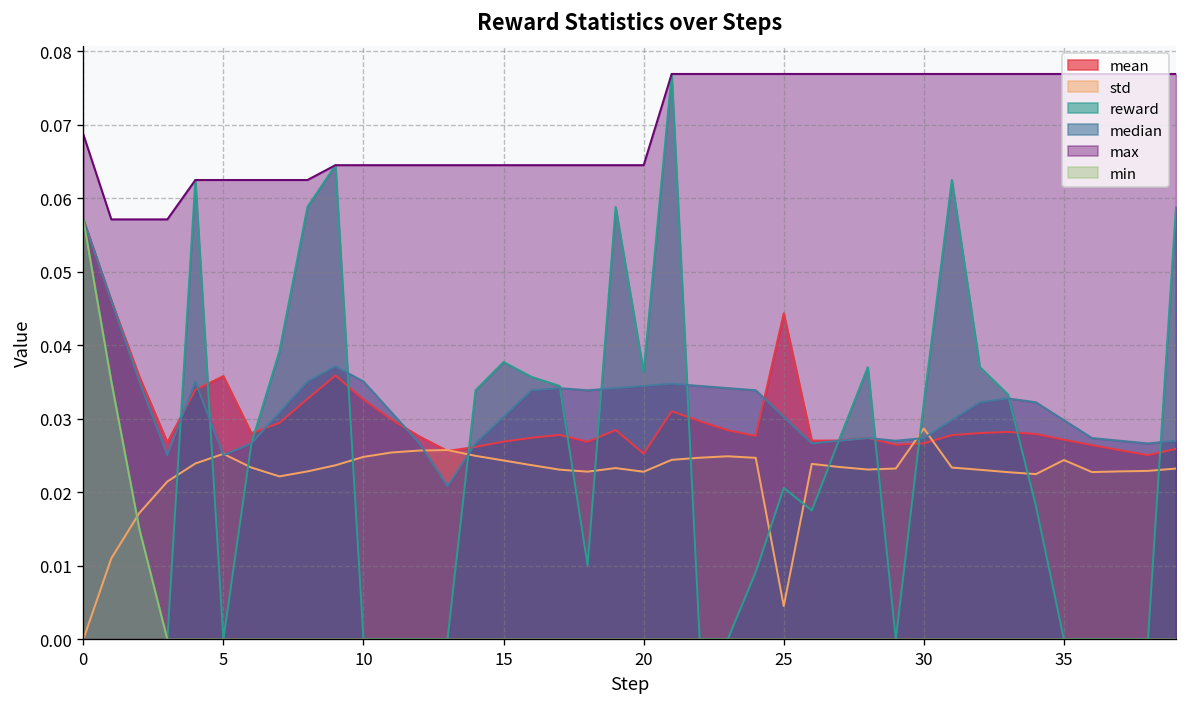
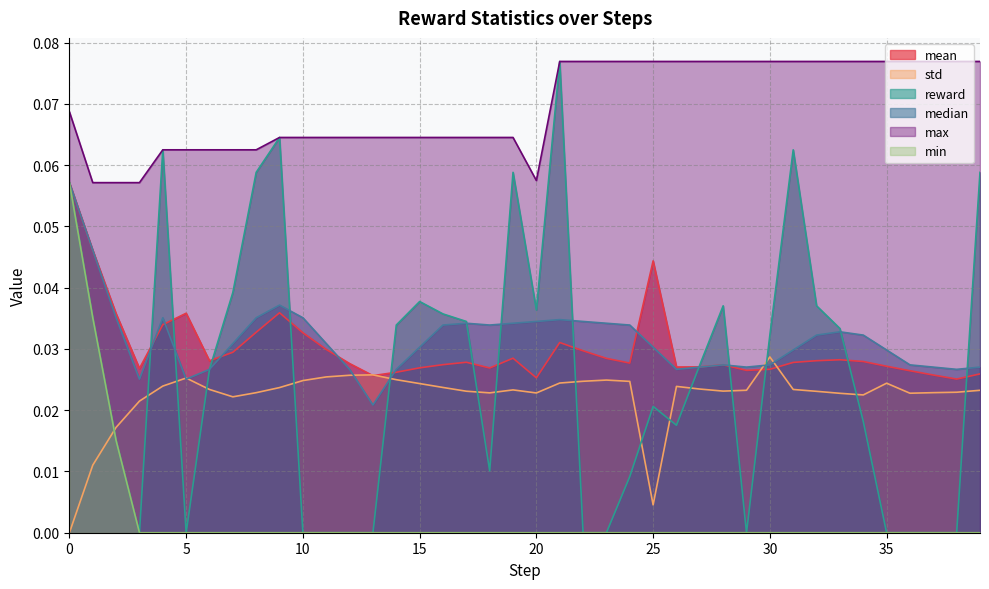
  {
    "mean": {
      "5": 0.036,
      "10": 0.033,
      "15": 0.027,
      "20": 0.025,
      "25": 0.044,
      "30": 0.027,
      "35": 0.027
    },
    "std": {
      "0": 0.000,
      "10": 0.025,
      "15": 0.024,
      "20": 0.023,
      "25": 0.005,
      "30": 0.029,
      "35": 0.024
    },
    "max": {
      "0": 0.069,
      "5": 0.063,
      "10": 0.065,
      "15": 0.065,
-     "20": 0.065,
+     "20": 0.057,
      "25": 0.077,
      "30": 0.077
    },
    "min": {
      "15": 0.000,
      "20": 0.000,
      "25": 0.000,
      "30": 0.000
    }
  }
